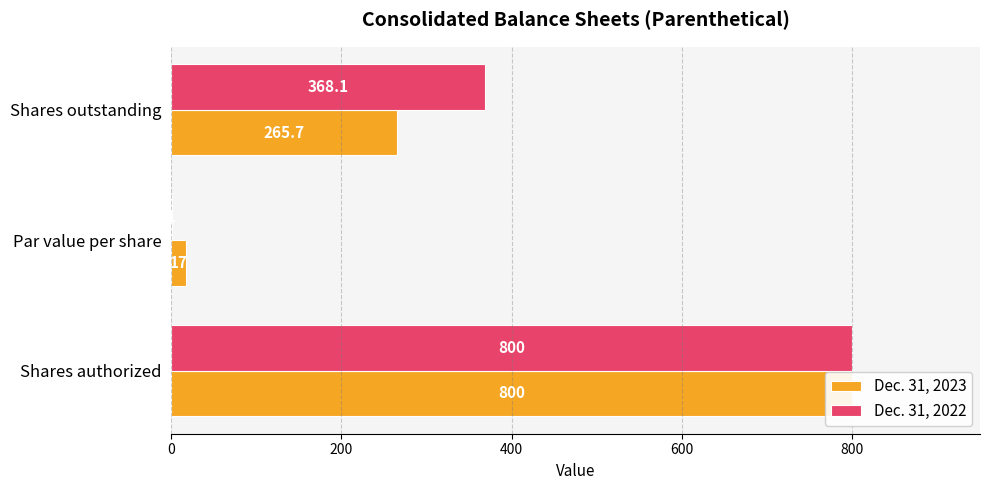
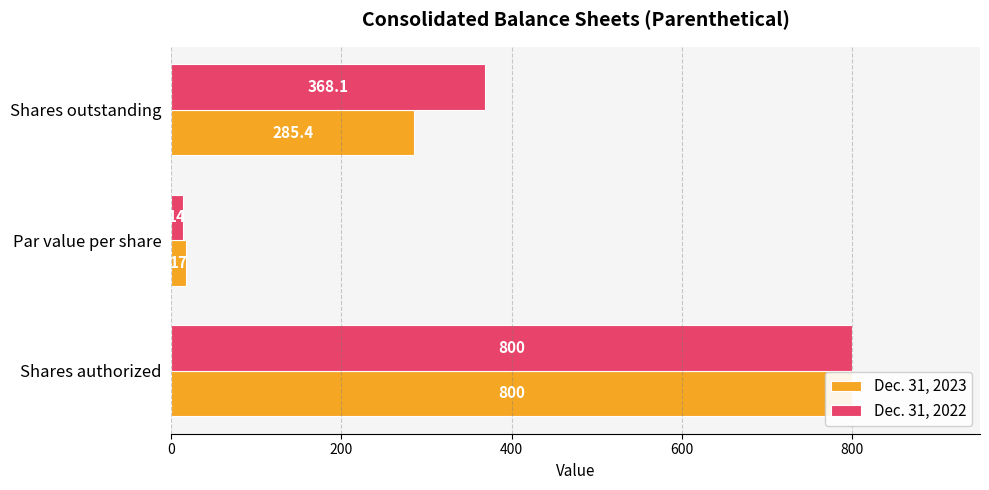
  {
    "Dec. 31, 2023": {
-     "Shares outstanding": 265.7,
+     "Shares outstanding": 285.4,
      "Par value per share": 17
    },
    "Dec. 31, 2022": {
-     "Par value per share": 0
+     "Par value per share": 10
    }
  }
